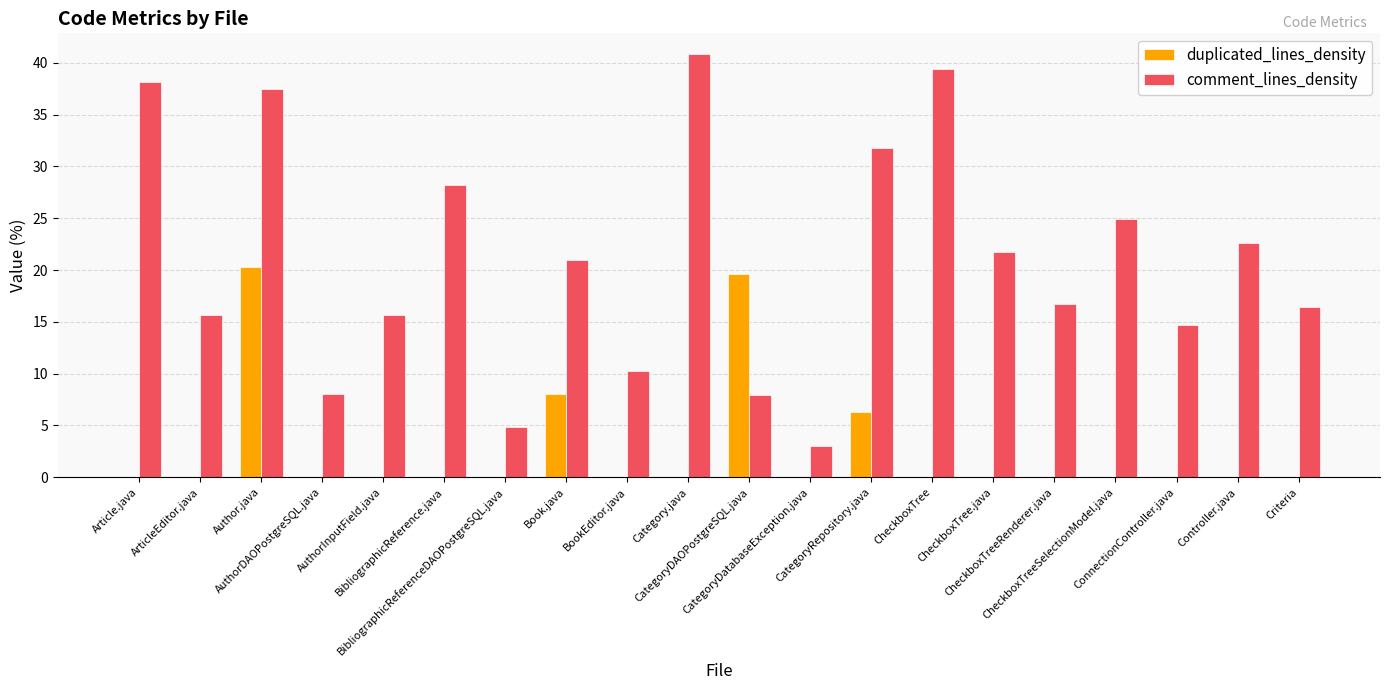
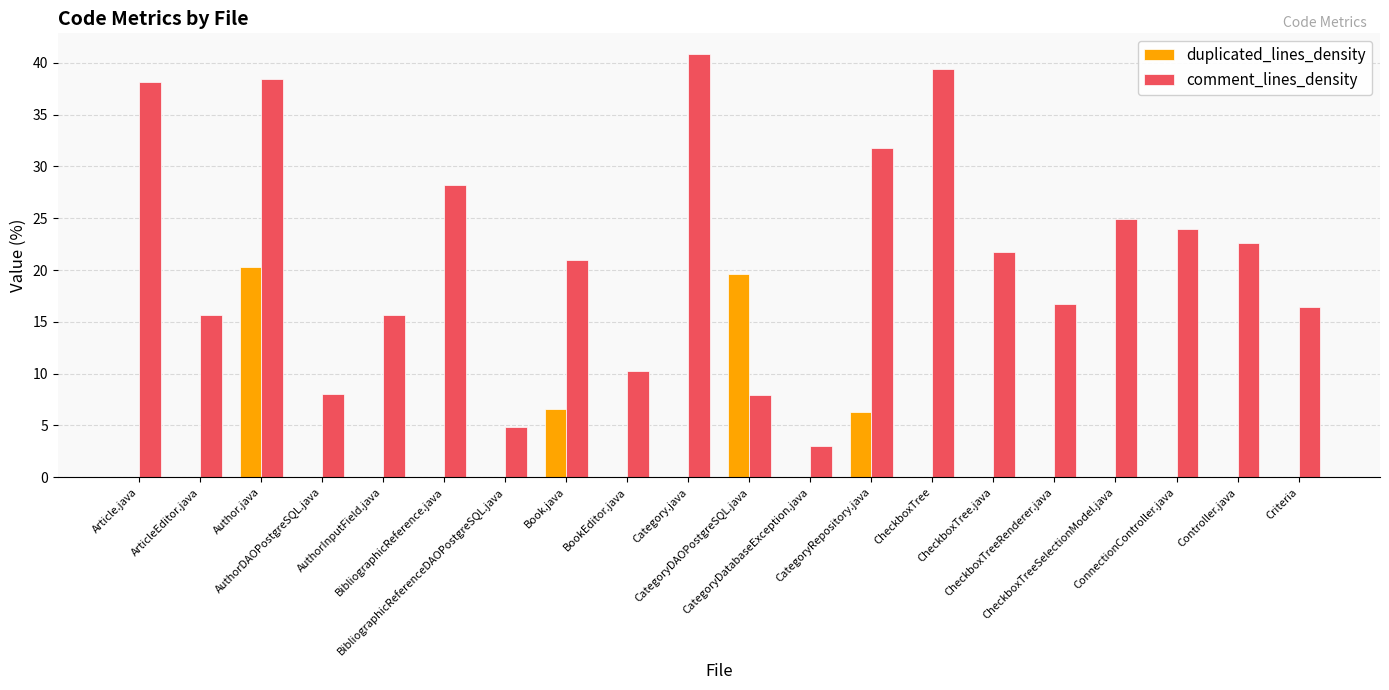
  {
    "duplicated_lines_density": {
      "Article.java": 0.0,
      "ArticleEditor.java": 0.0,
      "Author.java": 20.3,
      "AuthorDAOPostgreSQL.java": 0.0,
      "AuthorInputField.java": 0.0,
      "BibliographicReference.java": 0.0,
      "BibliographicReferenceDAOPostgreSQL.java": 0.0,
-     "Book.java": 8.0,
+     "Book.java": 6.6,
      "BookEditor.java": 0.0,
      "Category.java": 0.0,
      "CategoryDAOPostgreSQL.java": 19.6,
      "CategoryDatabaseException.java": 0.0,
      "CategoryRepository.java": 6.3,
      "CheckboxTree": 0.0,
      "CheckboxTree.java": 0.0,
      "CheckboxTreeRenderer.java": 0.0,
      "CheckboxTreeSelectionModel.java": 0.0,
      "ConnectionController.java": 0.0,
      "Controller.java": 0.0,
      "Criteria": 0.0
    },
    "comment_lines_density": {
      "Article.java": 38.1,
      "ArticleEditor.java": 15.7,
-     "Author.java": 37.5,
+     "Author.java": 38.4,
      "AuthorDAOPostgreSQL.java": 8.0,
      "AuthorInputField.java": 15.7,
      "BibliographicReference.java": 28.2,
      "BibliographicReferenceDAOPostgreSQL.java": 4.9,
      "Book.java": 21.0,
      "BookEditor.java": 10.3,
      "Category.java": 40.8,
      "CategoryDAOPostgreSQL.java": 7.9,
      "CategoryDatabaseException.java": 3.0,
      "CategoryRepository.java": 31.8,
      "CheckboxTree": 39.4,
      "CheckboxTree.java": 21.7,
      "CheckboxTreeRenderer.java": 16.7,
      "CheckboxTreeSelectionModel.java": 24.9,
-     "ConnectionController.java": 14.7,
+     "ConnectionController.java": 24.0,
      "Controller.java": 22.6,
      "Criteria": 16.4
    }
  }
